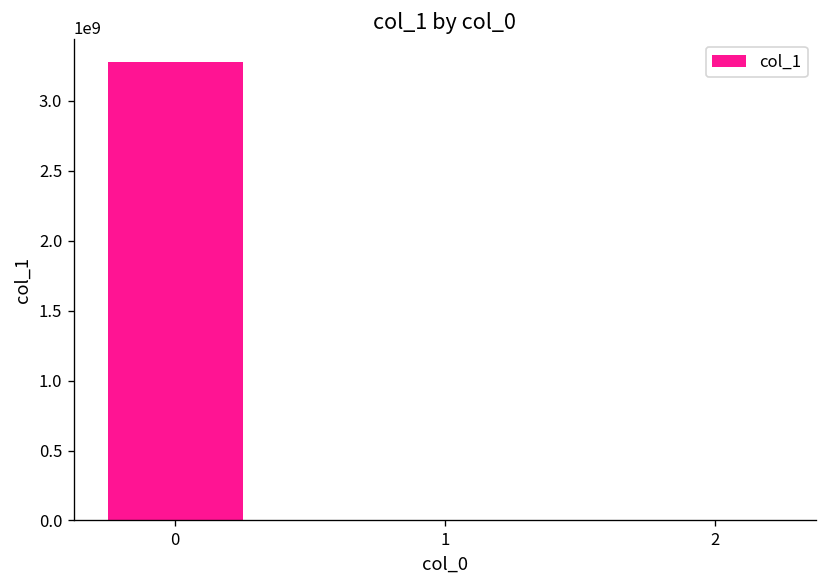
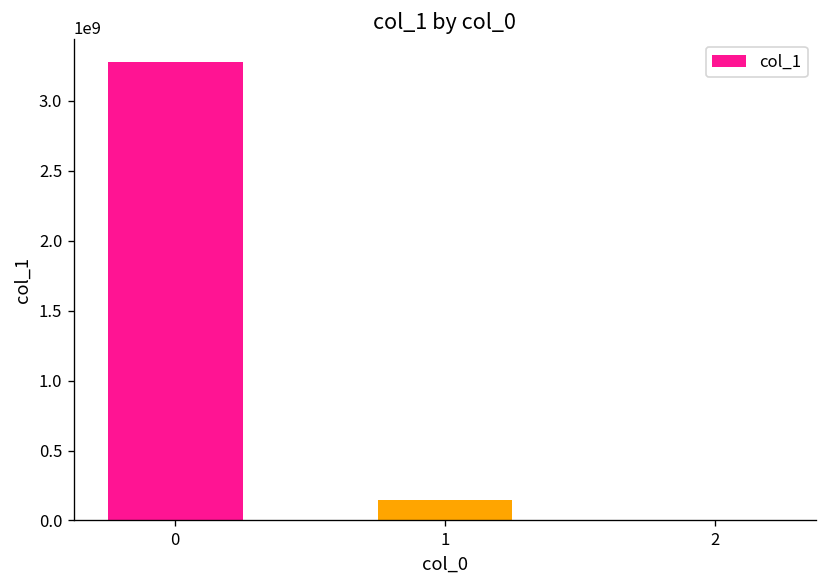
  {
    "0": 3280000000,
-   "1": 0
+   "1": 150000000
  }
